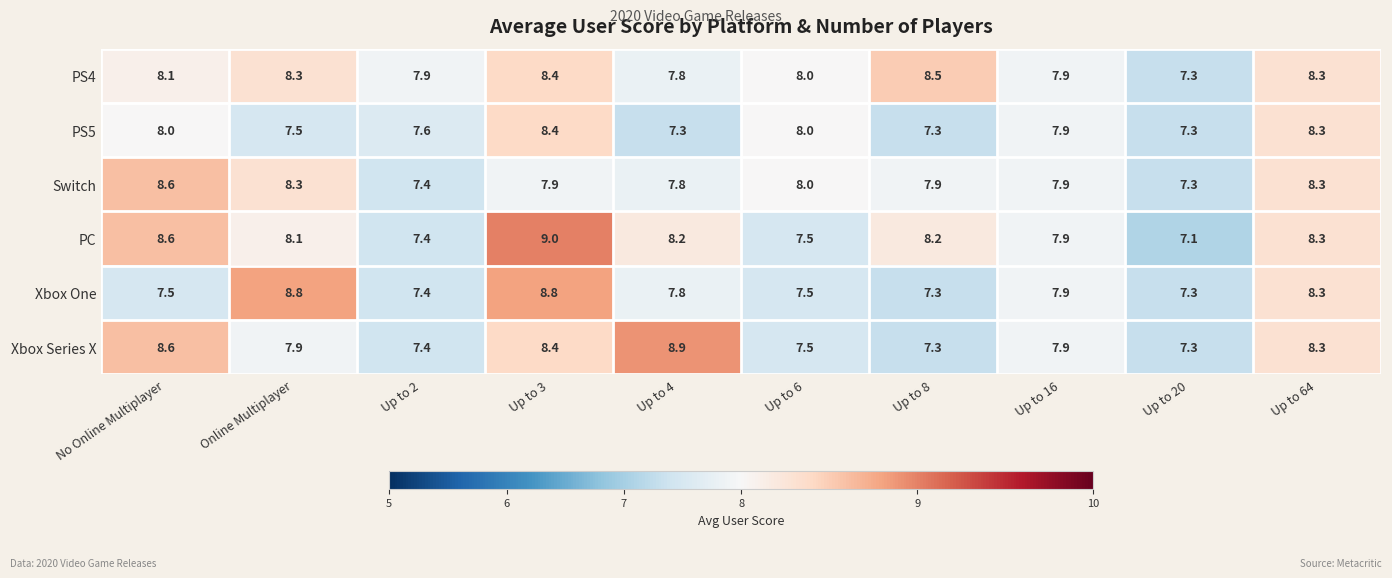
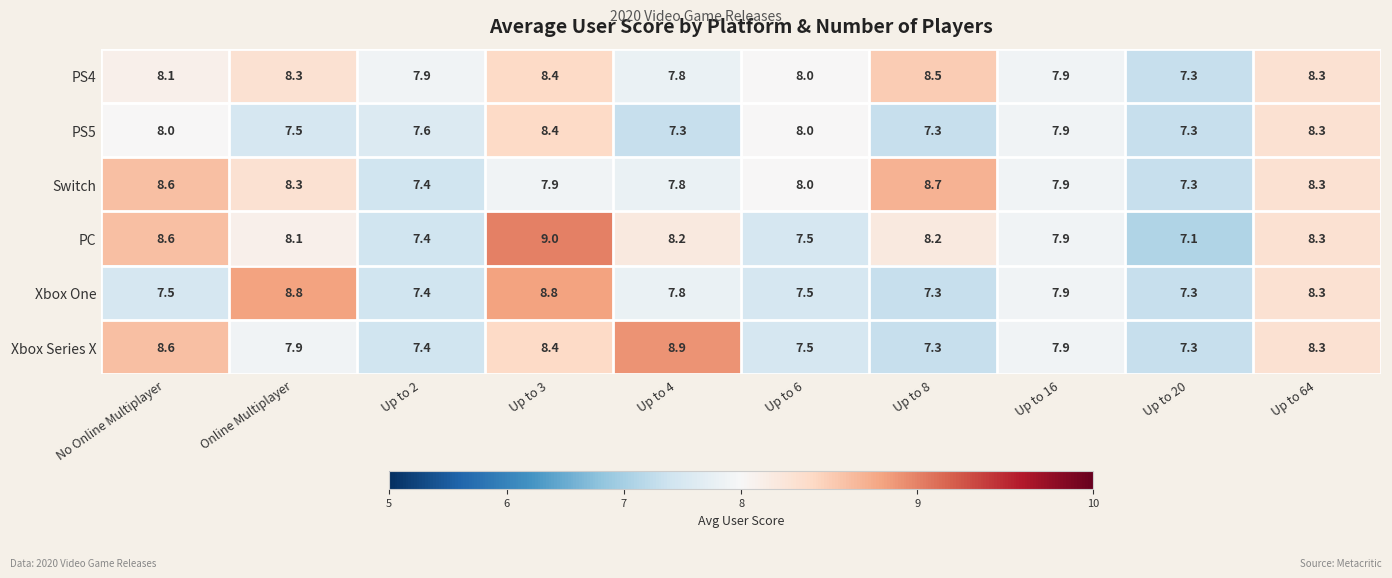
  {
    "PS4": {
      "No Online Multiplayer": 8.1,
      "Online Multiplayer": 8.3,
      "Up to 2": 7.9,
      "Up to 3": 8.4,
      "Up to 4": 7.8,
      "Up to 6": 8.0,
      "Up to 8": 8.5,
      "Up to 16": 7.9,
      "Up to 20": 7.3,
      "Up to 64": 8.3
    },
    "PS5": {
      "No Online Multiplayer": 8.0,
      "Online Multiplayer": 7.5,
      "Up to 2": 7.6,
      "Up to 3": 8.4,
      "Up to 4": 7.3,
      "Up to 6": 8.0,
      "Up to 8": 7.3,
      "Up to 16": 7.9,
      "Up to 20": 7.3,
      "Up to 64": 8.3
    },
    "Switch": {
      "No Online Multiplayer": 8.6,
      "Online Multiplayer": 8.3,
      "Up to 2": 7.4,
      "Up to 3": 7.9,
      "Up to 4": 7.8,
      "Up to 6": 8.0,
-     "Up to 8": 7.9,
+     "Up to 8": 8.7,
      "Up to 16": 7.9,
      "Up to 20": 7.3,
      "Up to 64": 8.3
    },
    "PC": {
      "No Online Multiplayer": 8.6,
      "Online Multiplayer": 8.1,
      "Up to 2": 7.4,
      "Up to 3": 9.0,
      "Up to 4": 8.2,
      "Up to 6": 7.5,
      "Up to 8": 8.2,
      "Up to 16": 7.9,
      "Up to 20": 7.1,
      "Up to 64": 8.3
    },
    "Xbox One": {
      "No Online Multiplayer": 7.5,
      "Online Multiplayer": 8.8,
      "Up to 2": 7.4,
      "Up to 3": 8.8,
      "Up to 4": 7.8,
      "Up to 6": 7.5,
      "Up to 8": 7.3,
      "Up to 16": 7.9,
      "Up to 20": 7.3,
      "Up to 64": 8.3
    },
    "Xbox Series X": {
      "No Online Multiplayer": 8.6,
      "Online Multiplayer": 7.9,
      "Up to 2": 7.4,
      "Up to 3": 8.4,
      "Up to 4": 8.9,
      "Up to 6": 7.5,
      "Up to 8": 7.3,
      "Up to 16": 7.9,
      "Up to 20": 7.3,
      "Up to 64": 8.3
    }
  }
